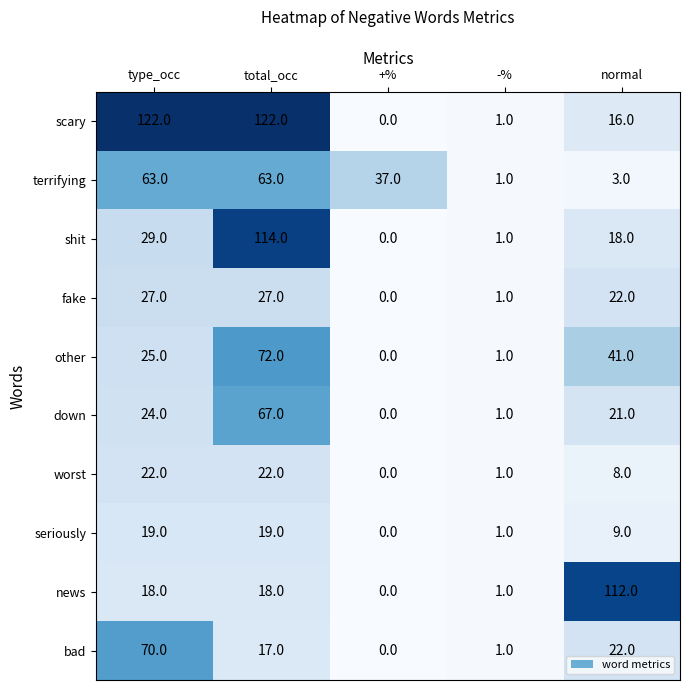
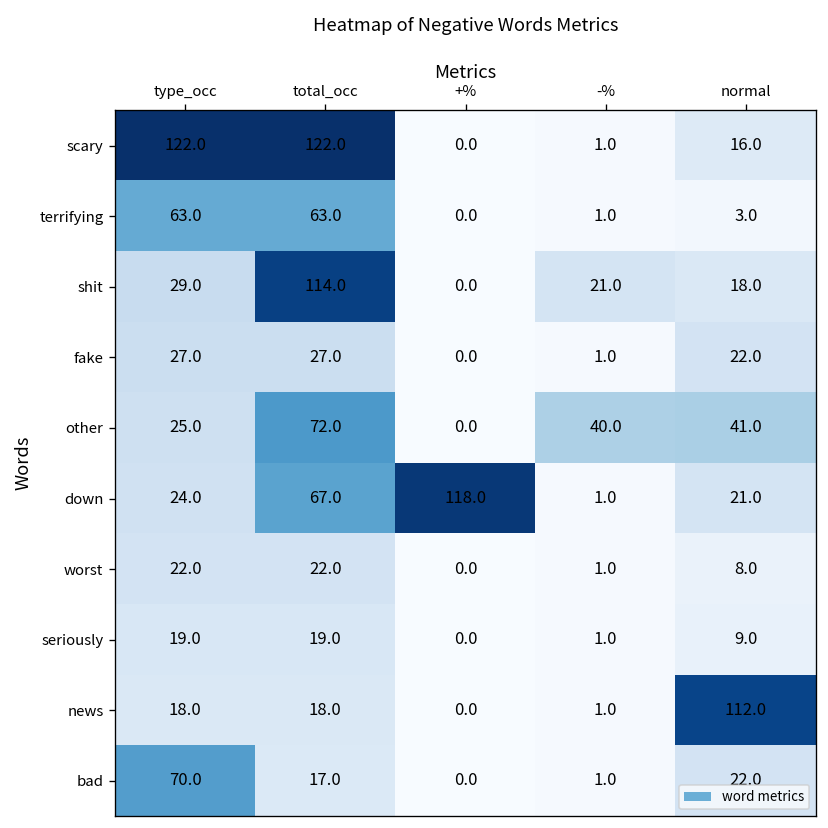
  {
    "scary": {
      "type_occ": 122.0,
      "total_occ": 122.0,
      "+%": 0.0,
      "-%": 1.0,
      "normal": 16.0
    },
    "terrifying": {
      "type_occ": 63.0,
      "total_occ": 63.0,
-     "+%": 37.0,
+     "+%": 0.0,
      "-%": 1.0,
      "normal": 3.0
    },
    "shit": {
      "type_occ": 29.0,
      "total_occ": 114.0,
      "+%": 0.0,
-     "-%": 1.0,
+     "-%": 21.0,
      "normal": 18.0
    },
    "fake": {
      "type_occ": 27.0,
      "total_occ": 27.0,
      "+%": 0.0,
      "-%": 1.0,
      "normal": 22.0
    },
    "other": {
      "type_occ": 25.0,
      "total_occ": 72.0,
      "+%": 0.0,
-     "-%": 1.0,
+     "-%": 40.0,
      "normal": 41.0
    },
    "down": {
      "type_occ": 24.0,
      "total_occ": 67.0,
-     "+%": 0.0,
+     "+%": 118.0,
      "-%": 1.0,
      "normal": 21.0
    },
    "worst": {
      "type_occ": 22.0,
      "total_occ": 22.0,
      "+%": 0.0,
      "-%": 1.0,
      "normal": 8.0
    },
    "seriously": {
      "type_occ": 19.0,
      "total_occ": 19.0,
      "+%": 0.0,
      "-%": 1.0,
      "normal": 9.0
    },
    "news": {
      "type_occ": 18.0,
      "total_occ": 18.0,
      "+%": 0.0,
      "-%": 1.0,
      "normal": 112.0
    },
    "bad": {
      "type_occ": 70.0,
      "total_occ": 17.0,
      "+%": 0.0,
      "-%": 1.0
    }
  }
